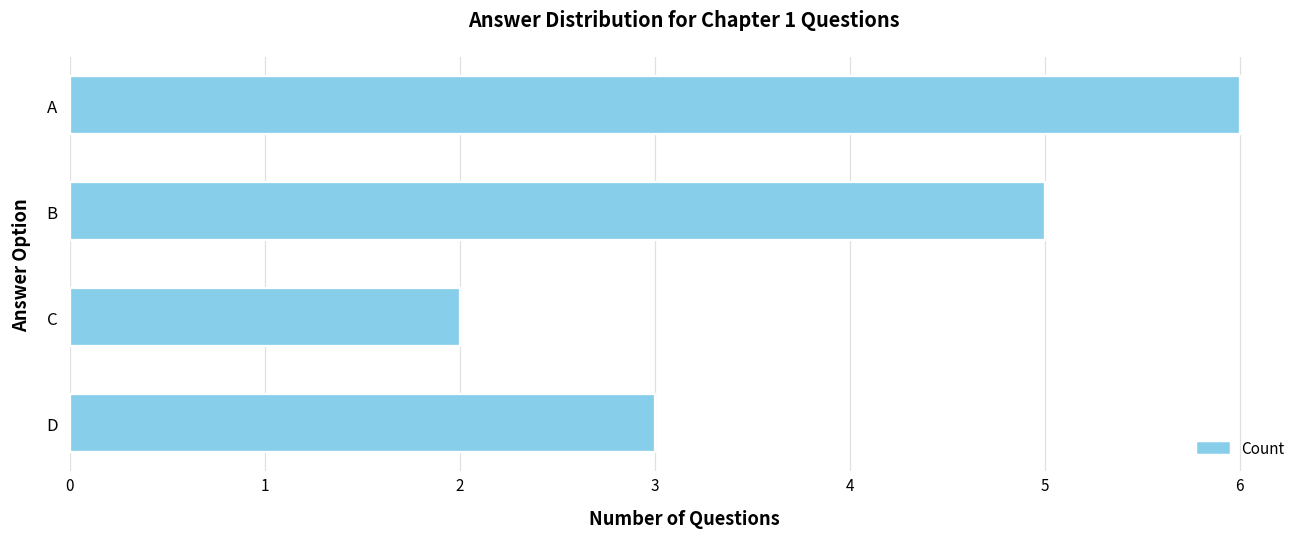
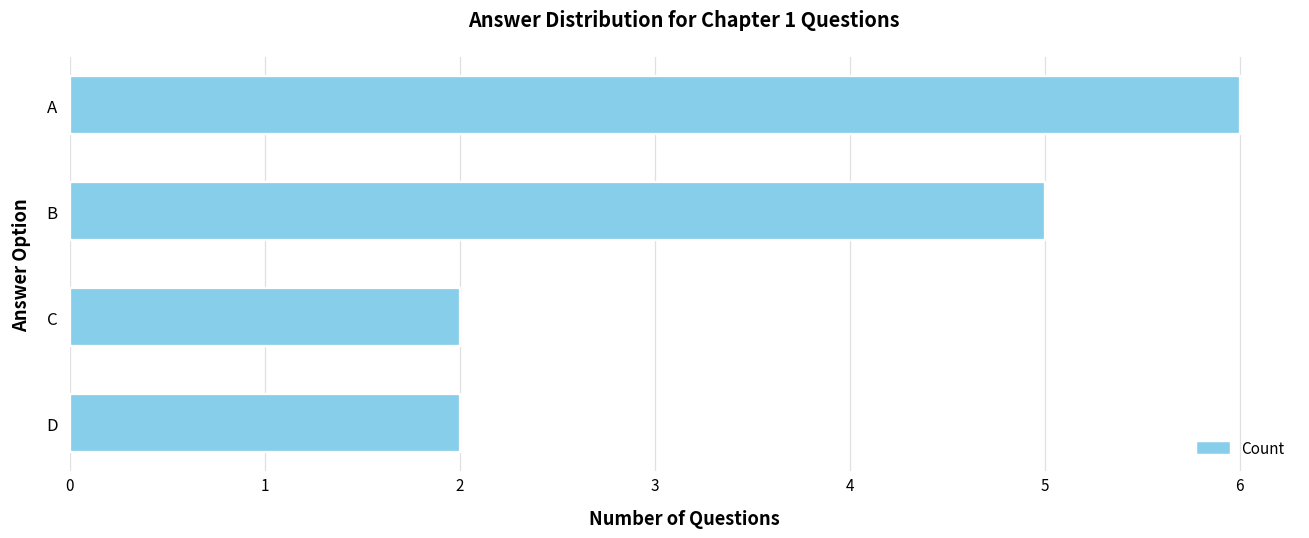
  {
    "A": 6,
    "B": 5,
    "C": 2,
-   "D": 3
+   "D": 2
  }
